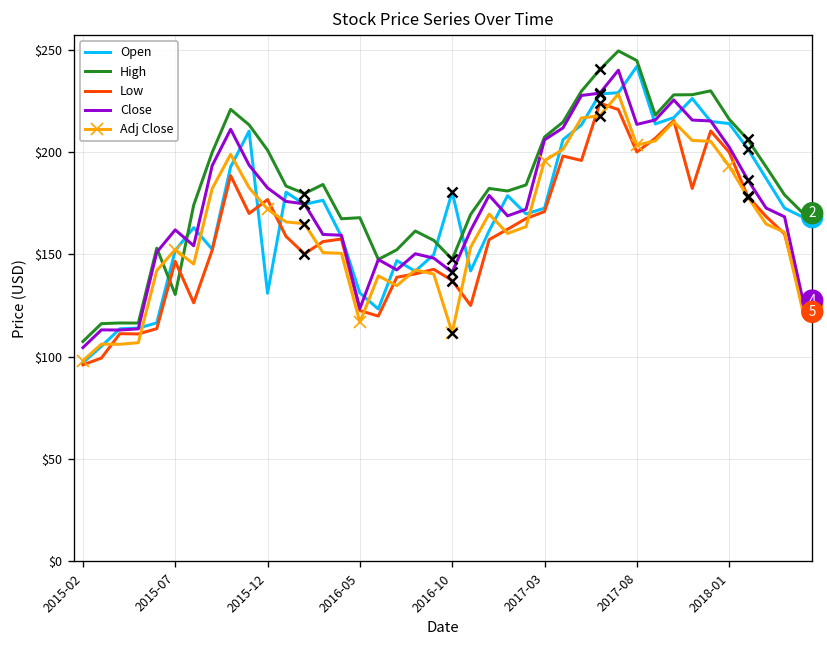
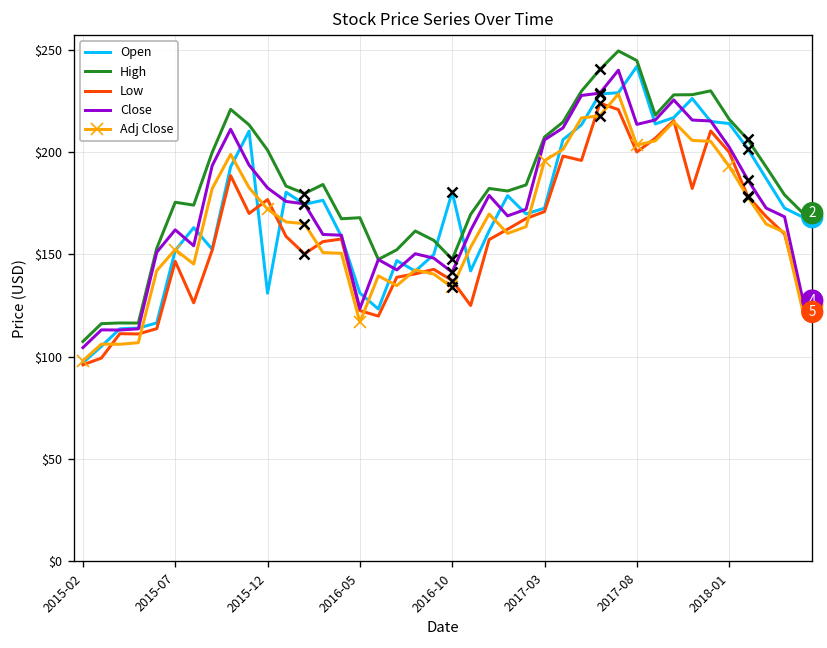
  {
    "Open": {
      "2015-12": "$131",
      "2016-05": "$131",
      "2017-03": "$173",
      "2017-08": "$242",
      "2018-01": "$214"
    },
    "High": {
      "2015-02": "$107",
-     "2015-07": "$130",
+     "2015-07": "$176",
      "2015-12": "$201",
      "2016-05": "$168",
      "2017-08": "$245",
      "2018-01": "$216"
    },
    "Low": {
      "2015-07": "$147",
      "2015-12": "$177",
      "2017-03": "$171",
      "2017-08": "$200",
      "2018-01": "$200"
    },
    "Close": {
      "2015-02": "$104",
      "2015-07": "$162",
      "2015-12": "$183",
      "2017-08": "$214",
      "2018-01": "$203"
    },
    "Adj Close": {
      "2015-12": "$172",
      "2016-05": "$117",
-     "2016-10": "$112",
+     "2016-10": "$134",
      "2017-03": "$196",
      "2017-08": "$203",
      "2018-01": "$193"
    }
  }
